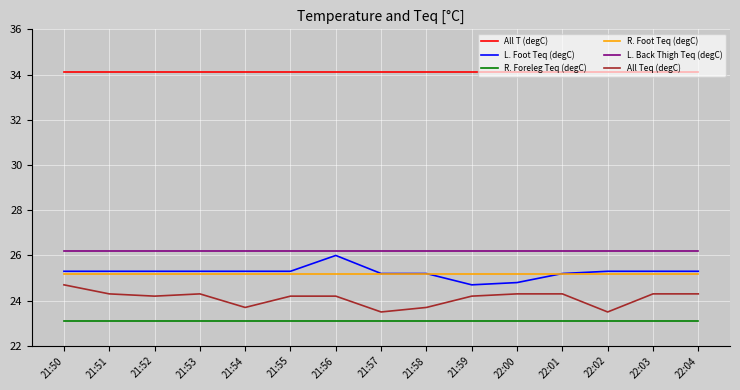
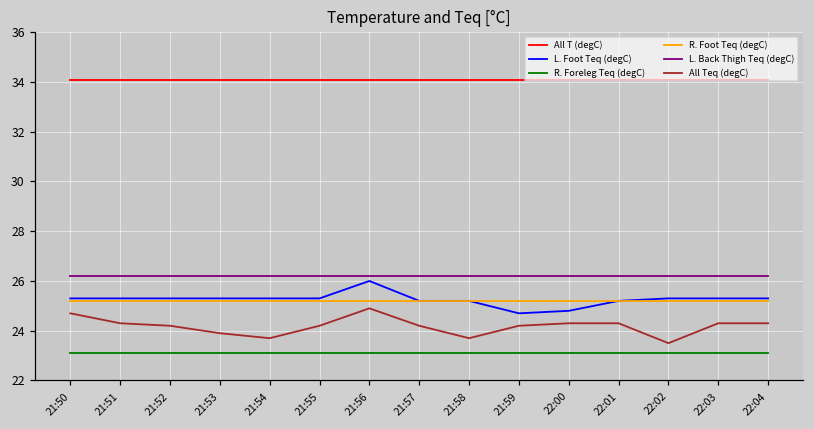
  {
    "All T (degC)": {
      "21:50": 34.1,
      "21:51": 34.1,
      "21:52": 34.1,
      "21:53": 34.1,
      "21:54": 34.1,
      "21:55": 34.1,
      "21:56": 34.1,
      "21:57": 34.1,
      "21:58": 34.1,
      "21:59": 34.1
    },
    "L. Foot Teq (degC)": {
      "21:56": 26.0,
      "21:59": 24.7,
      "22:00": 24.8
    },
    "R. Foreleg Teq (degC)": {
      "21:50": 23.1,
      "21:51": 23.1,
      "21:52": 23.1,
      "21:53": 23.1,
      "21:54": 23.1,
      "21:55": 23.1,
      "21:56": 23.1,
      "21:57": 23.1,
      "21:58": 23.1,
      "21:59": 23.1,
      "22:00": 23.1,
      "22:01": 23.1,
      "22:02": 23.1,
      "22:03": 23.1,
      "22:04": 23.1
    },
    "R. Foot Teq (degC)": {
      "21:56": 25.2,
      "21:59": 25.2,
      "22:00": 25.2
    },
    "L. Back Thigh Teq (degC)": {
      "21:50": 26.2,
      "21:51": 26.2,
      "21:52": 26.2,
      "21:53": 26.2,
      "21:54": 26.2,
      "21:55": 26.2,
      "21:56": 26.2,
      "21:57": 26.2,
      "21:58": 26.2,
      "21:59": 26.2,
      "22:00": 26.2,
      "22:01": 26.2,
      "22:02": 26.2,
      "22:03": 26.2,
      "22:04": 26.2
    },
    "All Teq (degC)": {
      "21:50": 24.7,
      "21:51": 24.3,
      "21:52": 24.2,
-     "21:53": 24.3,
+     "21:53": 23.9,
      "21:54": 23.7,
      "21:55": 24.2,
-     "21:56": 24.2,
-     "21:57": 23.5,
+     "21:56": 24.9,
+     "21:57": 24.2,
      "21:58": 23.7,
      "21:59": 24.2,
      "22:00": 24.3,
      "22:01": 24.3,
      "22:02": 23.5,
      "22:03": 24.3,
      "22:04": 24.3
    }
  }
